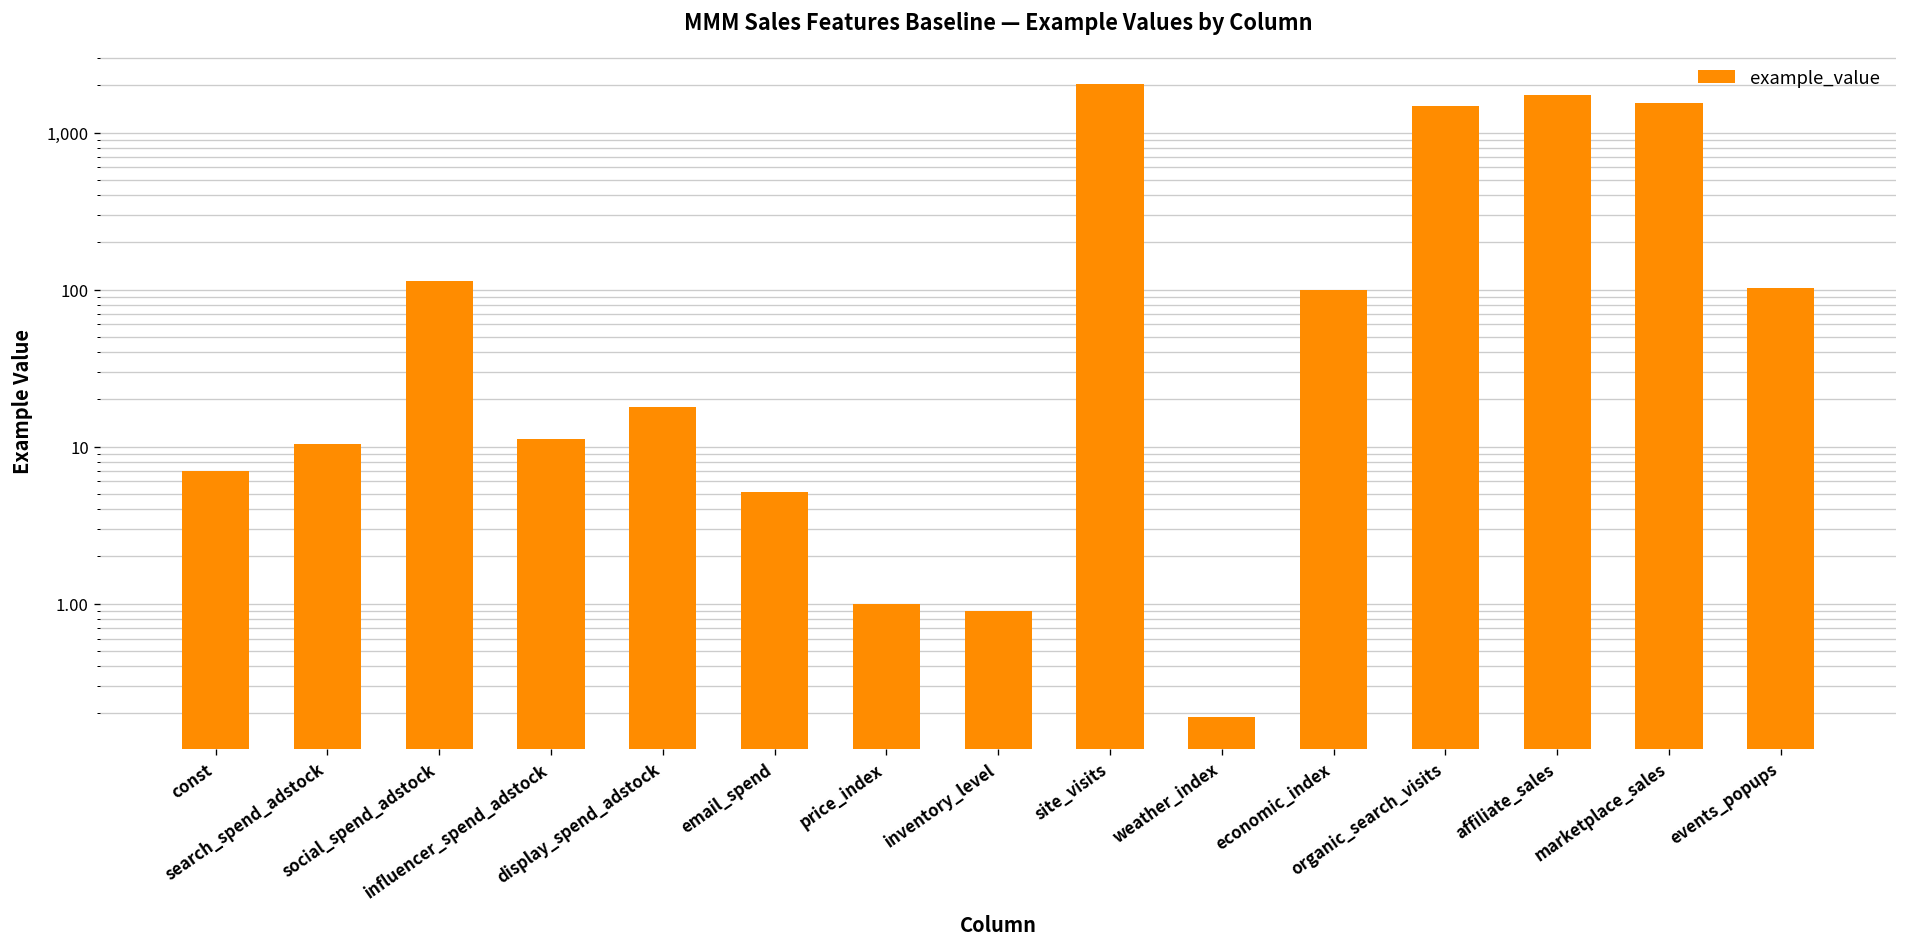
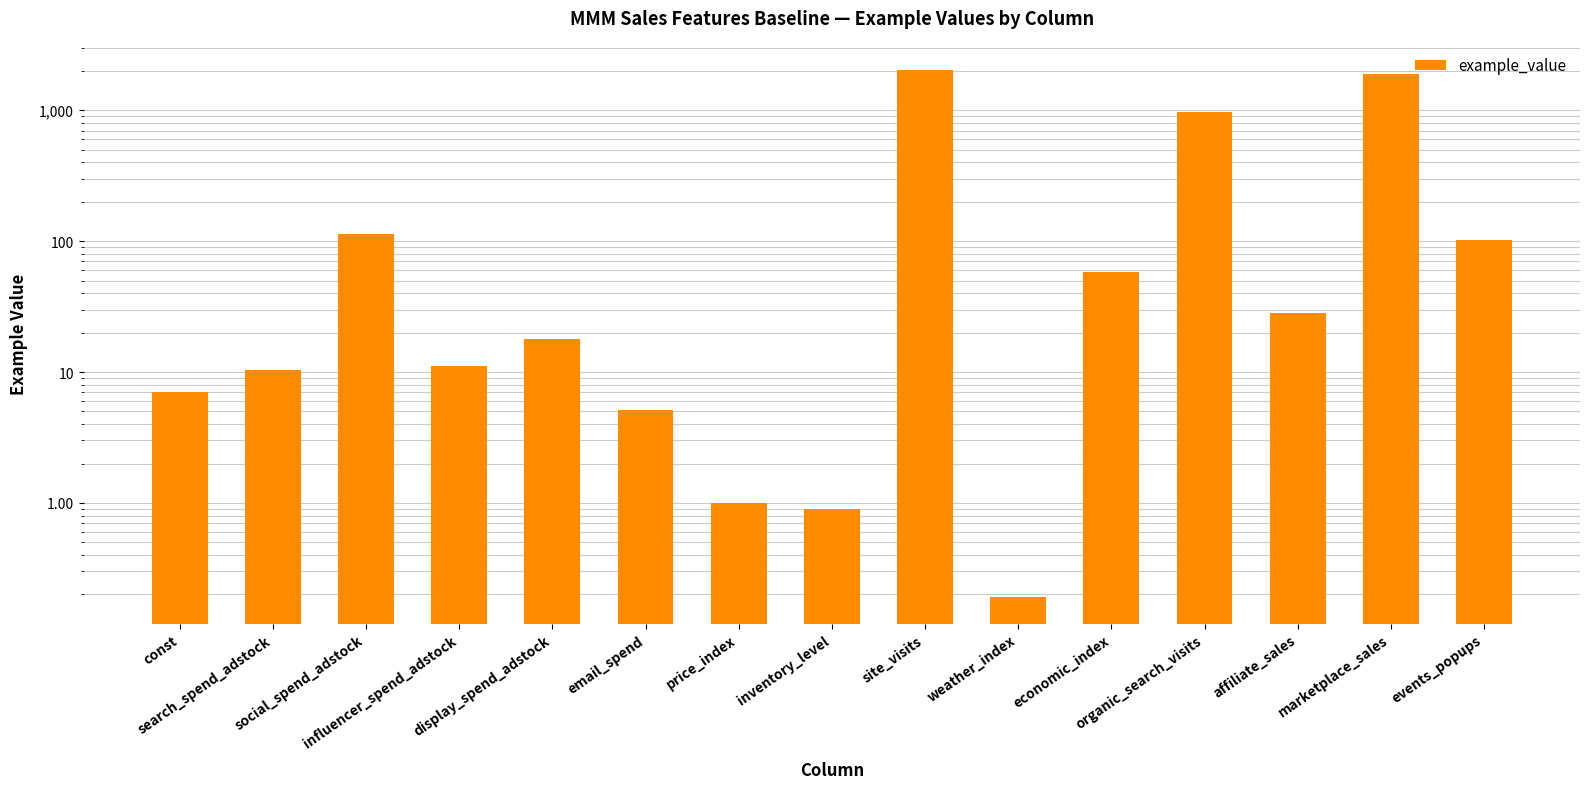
  {
    "const": "7",
    "search_spend_adstock": "10",
    "social_spend_adstock": "110",
    "influencer_spend_adstock": "11",
    "display_spend_adstock": "18",
    "email_spend": "5",
    "price_index": "1",
    "inventory_level": "0.9",
    "site_visits": "2,000",
    "weather_index": "0.19",
-   "economic_index": "100",
-   "organic_search_visits": "1,500",
-   "affiliate_sales": "1,700",
-   "marketplace_sales": "1,500",
+   "economic_index": "60",
+   "organic_search_visits": "1,000",
+   "affiliate_sales": "28",
+   "marketplace_sales": "1,900",
    "events_popups": "100"
  }
